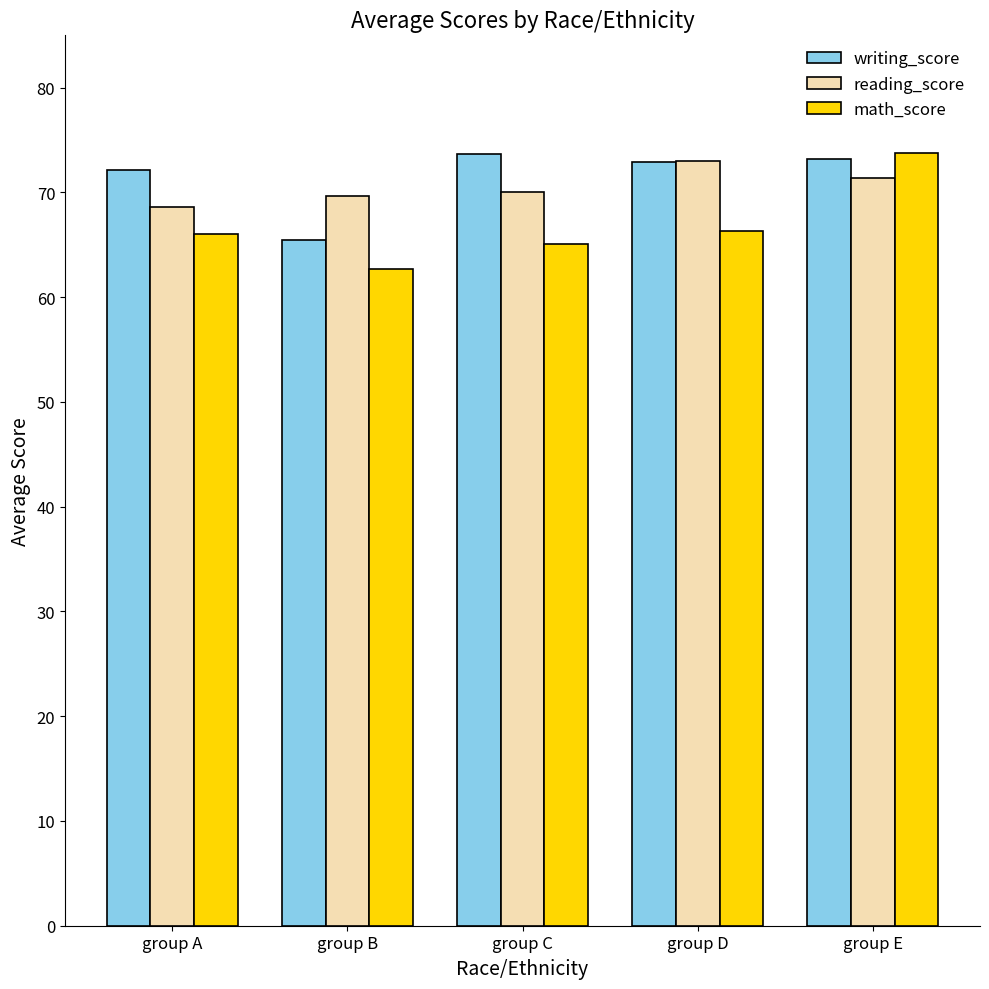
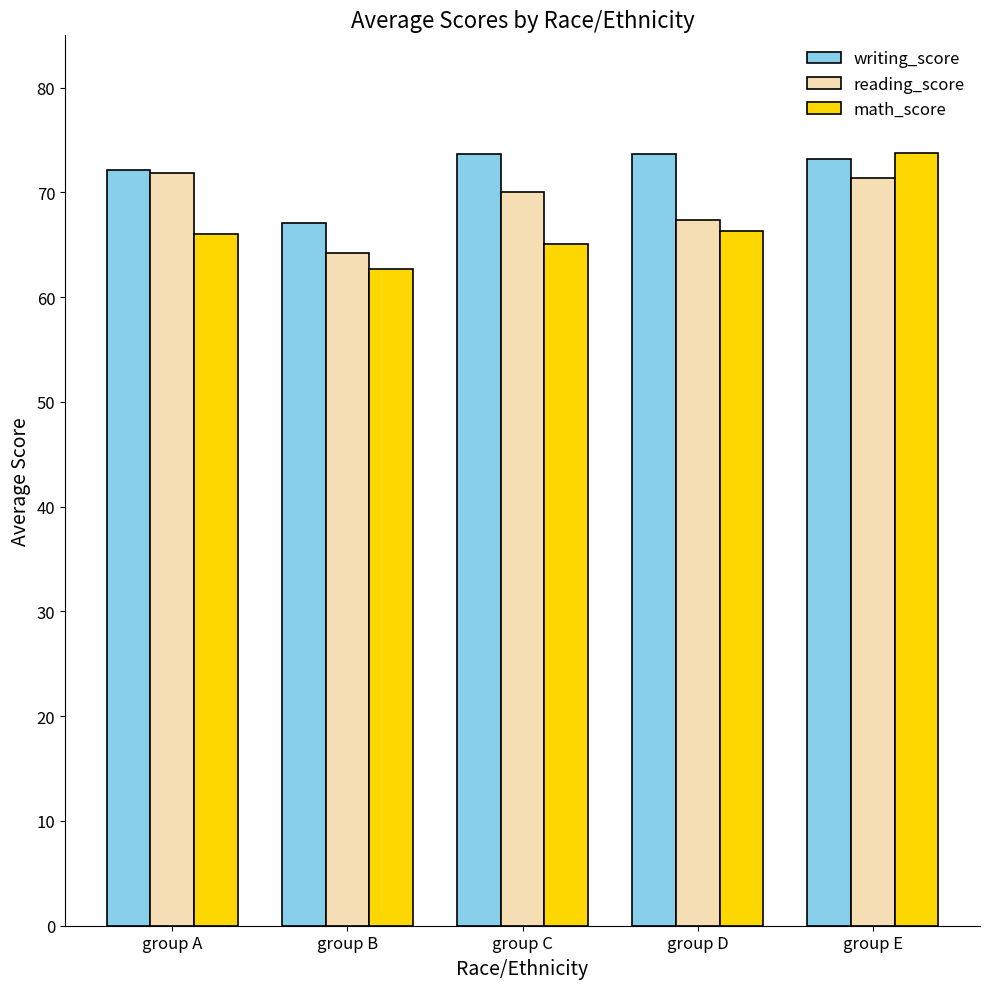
  {
    "writing_score": {
      "group A": 72.1,
-     "group B": 65.5,
+     "group B": 67.1,
      "group C": 73.7,
-     "group D": 72.9,
+     "group D": 73.7,
      "group E": 73.2
    },
    "reading_score": {
-     "group A": 68.6,
-     "group B": 69.7,
+     "group A": 71.9,
+     "group B": 64.2,
      "group C": 70.0,
-     "group D": 73.0,
+     "group D": 67.4,
      "group E": 71.4
    },
    "math_score": {
      "group A": 66.0,
      "group B": 62.7,
      "group C": 65.1,
      "group D": 66.3,
      "group E": 73.8
    }
  }
